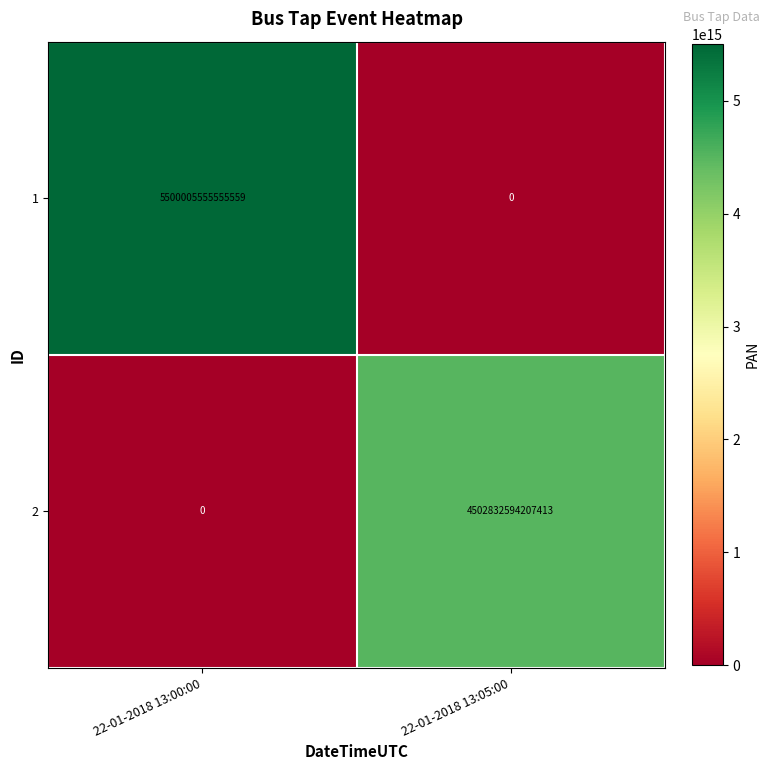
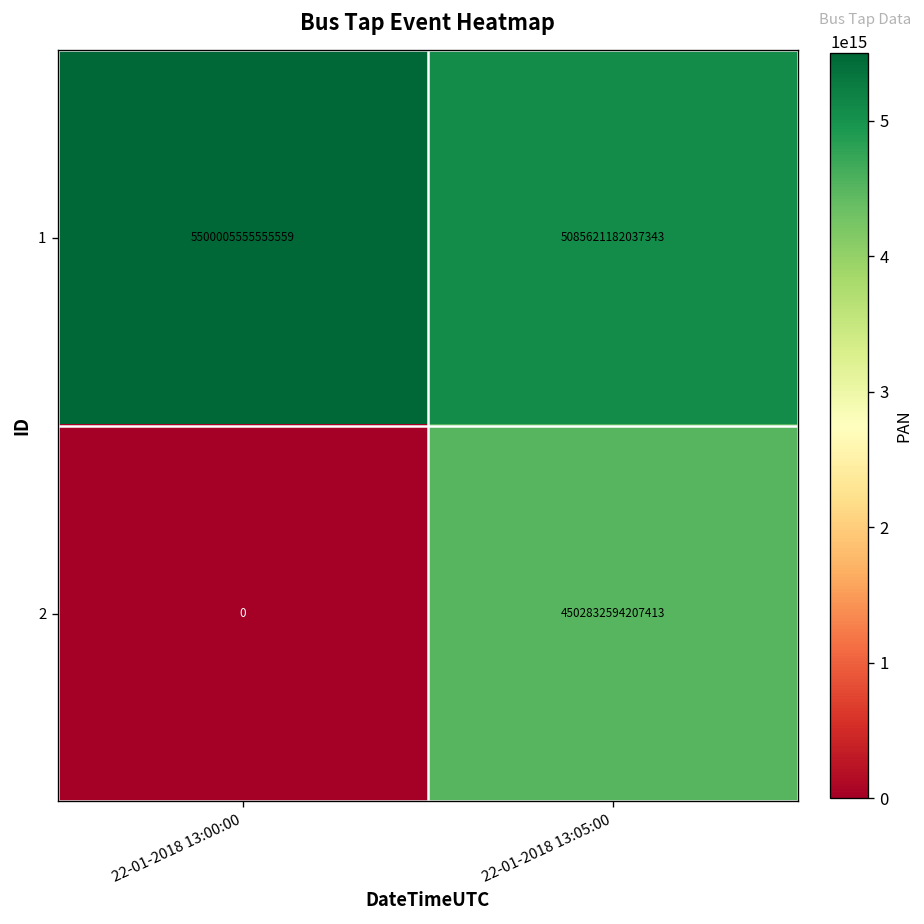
  {
    "1": {
      "22-01-2018 13:00:00": 5500005555555559,
-     "22-01-2018 13:05:00": 0
+     "22-01-2018 13:05:00": 5085621182037343
    },
    "2": {
      "22-01-2018 13:00:00": 0,
      "22-01-2018 13:05:00": 4502832594207413
    }
  }
